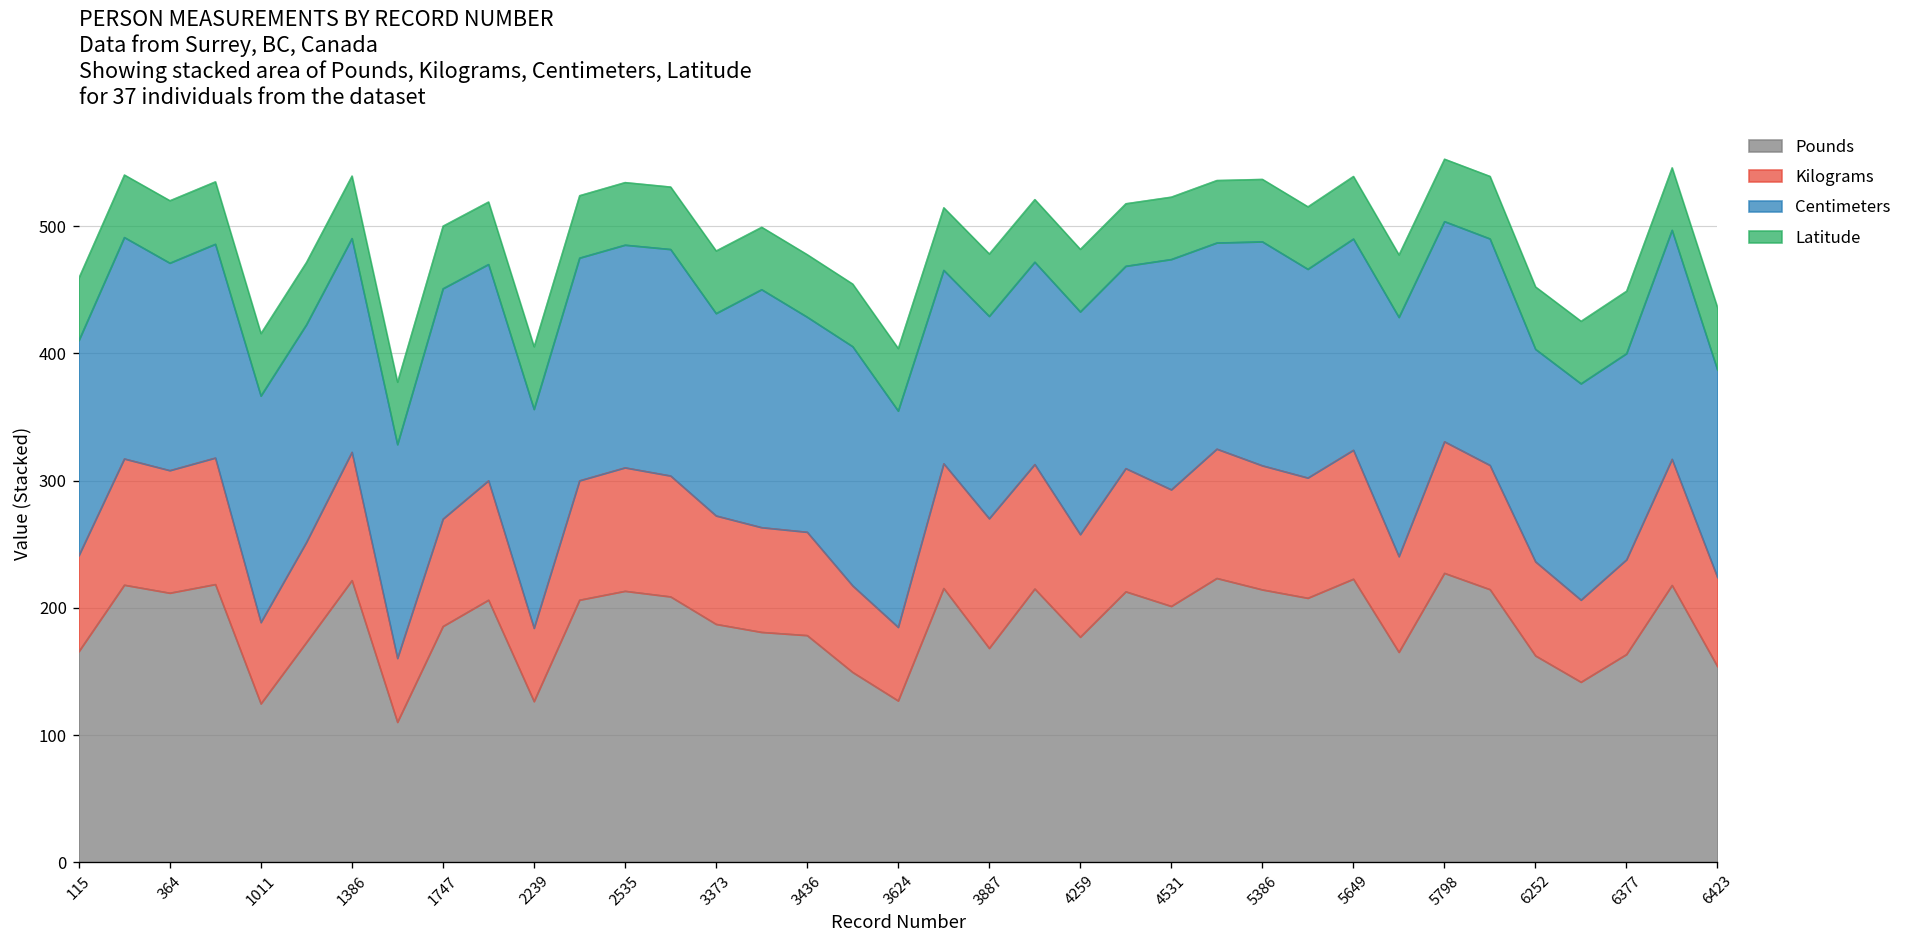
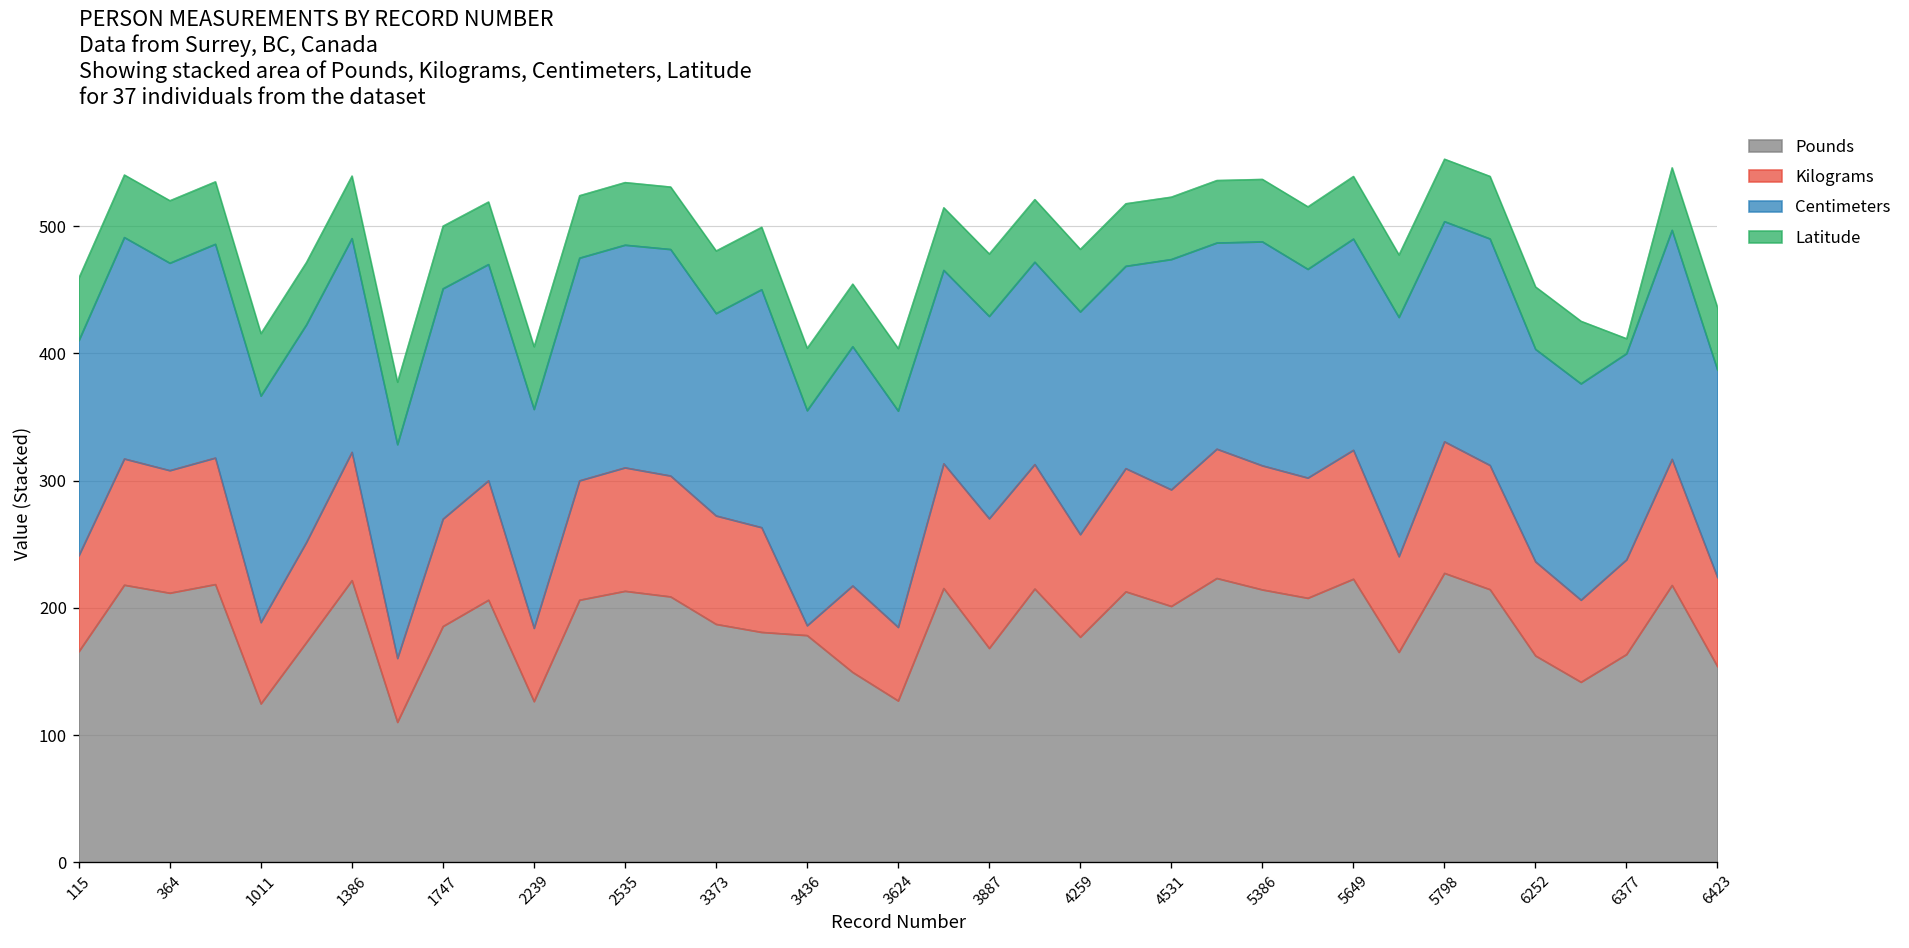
  {
    "Pounds": {
      "115": 166,
      "364": 212,
      "1011": 125,
      "1386": 222,
      "1747": 186,
      "2239": 127,
      "2535": 213,
      "3373": 187,
      "3436": 179,
      "3624": 127,
      "3887": 169,
      "4259": 177,
      "4531": 202,
      "5386": 215,
      "5649": 223,
      "5798": 228,
      "6252": 163,
      "6377": 164,
      "6423": 154
    },
    "Kilograms": {
      "115": 75,
      "364": 96,
      "1011": 64,
      "1386": 101,
      "1747": 84,
      "2239": 58,
      "2535": 97,
      "3373": 85,
-     "3436": 81,
+     "3436": 8,
      "3624": 58,
      "3887": 102,
      "4259": 81,
      "4531": 92,
      "5386": 98,
      "5649": 101,
      "5798": 103,
      "6252": 74,
      "6377": 74,
      "6423": 70
    },
    "Centimeters": {
      "115": 169,
      "364": 163,
      "1011": 178,
      "1386": 168,
      "1747": 181,
      "2239": 172,
      "2535": 175,
      "3373": 159,
      "3436": 169,
      "3624": 170,
      "3887": 159,
      "4259": 175,
      "4531": 181,
      "5386": 176,
      "5649": 166,
      "5798": 173,
      "6252": 167,
      "6377": 162,
      "6423": 163
    },
    "Latitude": {
      "115": 49,
      "364": 49,
      "1011": 49,
      "1386": 49,
      "1747": 49,
      "2239": 49,
      "2535": 49,
      "3373": 49,
      "3436": 49,
      "3624": 49,
      "3887": 49,
      "4259": 49,
      "4531": 49,
      "5386": 49,
      "5649": 49,
      "5798": 49,
      "6252": 49,
-     "6377": 49,
+     "6377": 12,
      "6423": 49
    }
  }
